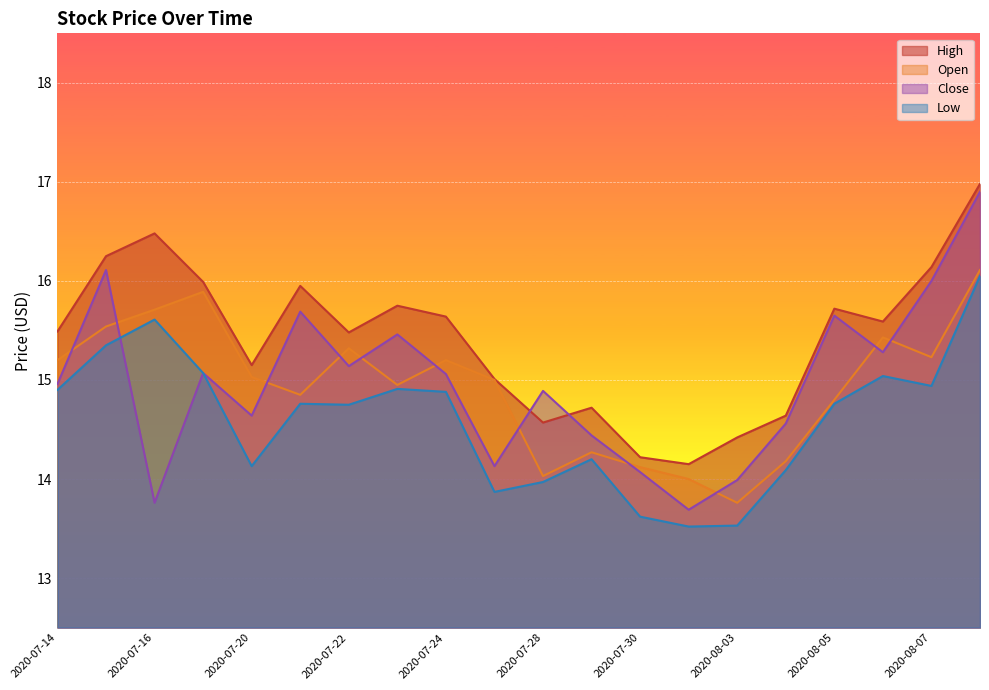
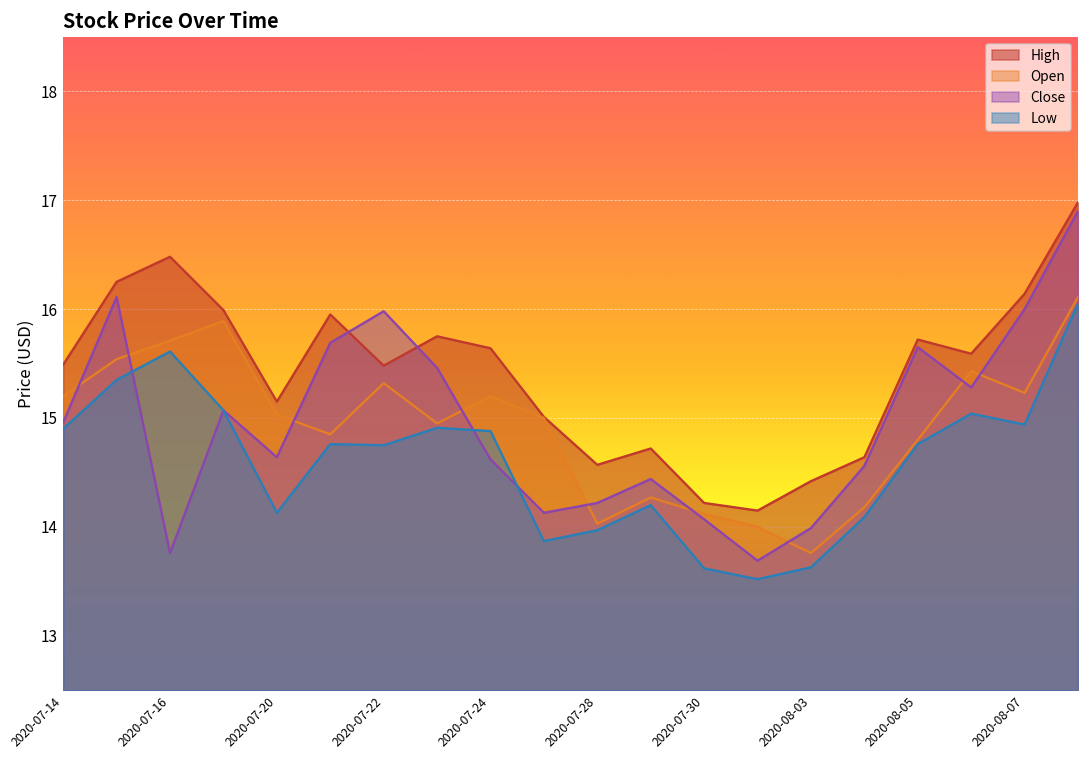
  {
    "Close": {
      "2020-07-14": 15.0,
      "2020-07-16": 13.8,
      "2020-07-20": 14.6,
-     "2020-07-22": 15.1,
-     "2020-07-24": 15.1,
-     "2020-07-28": 14.9,
+     "2020-07-22": 16.0,
+     "2020-07-24": 14.6,
+     "2020-07-28": 14.2,
      "2020-07-30": 14.1,
      "2020-08-03": 14.0,
      "2020-08-05": 15.7,
      "2020-08-07": 16.0
    },
    "Low": {
      "2020-07-14": 14.9,
      "2020-07-16": 15.6,
      "2020-07-20": 14.1,
      "2020-07-22": 14.8,
      "2020-07-24": 14.9,
      "2020-07-28": 14.0,
      "2020-07-30": 13.6,
-     "2020-08-03": 13.5,
+     "2020-08-03": 13.6,
      "2020-08-05": 14.8,
      "2020-08-07": 14.9
    }
  }
